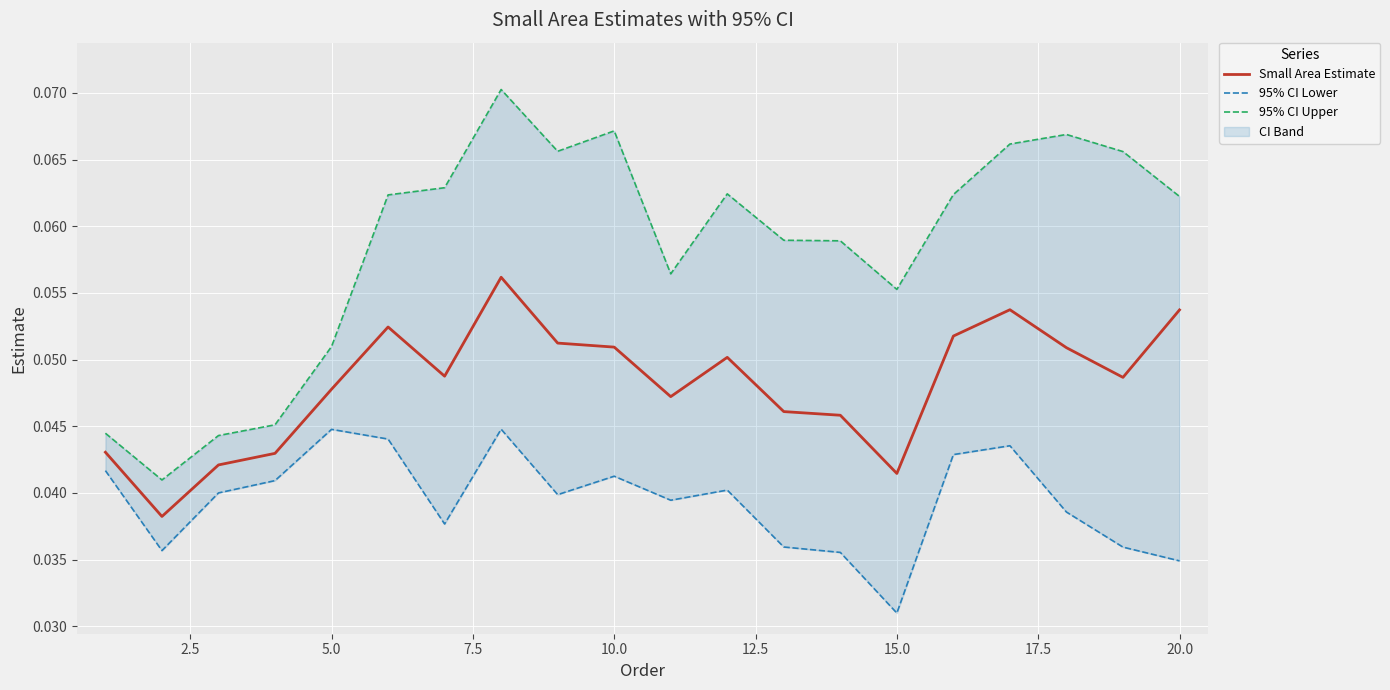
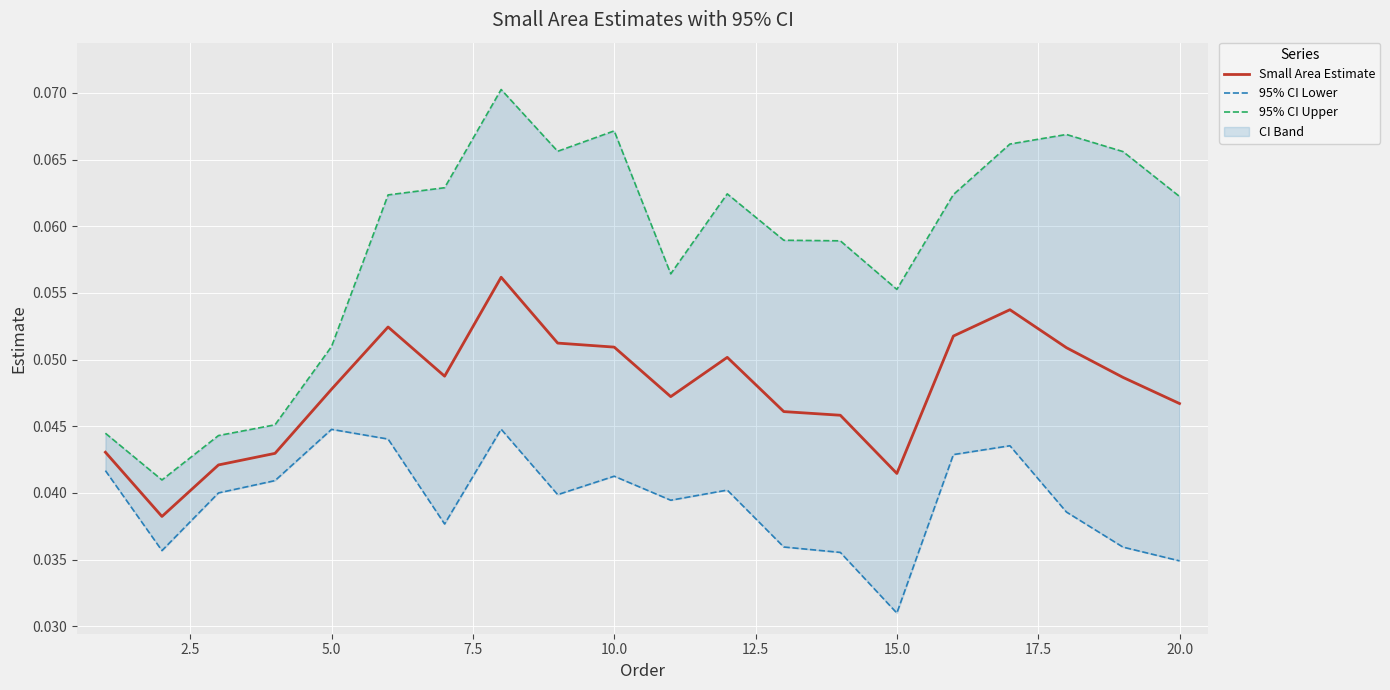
  {
    "Small Area Estimate": {
      "5.0": 0.0478,
      "10.0": 0.0509,
      "15.0": 0.0415,
-     "20.0": 0.0537
+     "20.0": 0.0467
    }
  }
